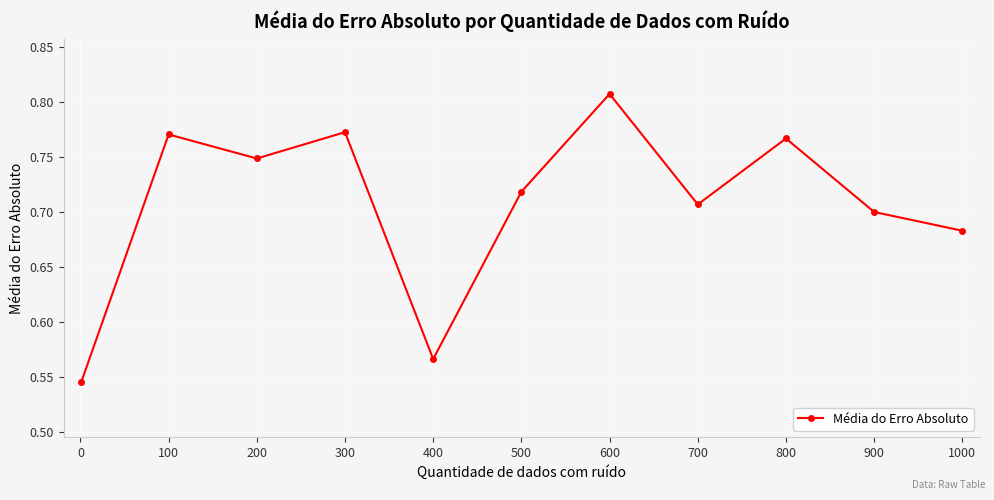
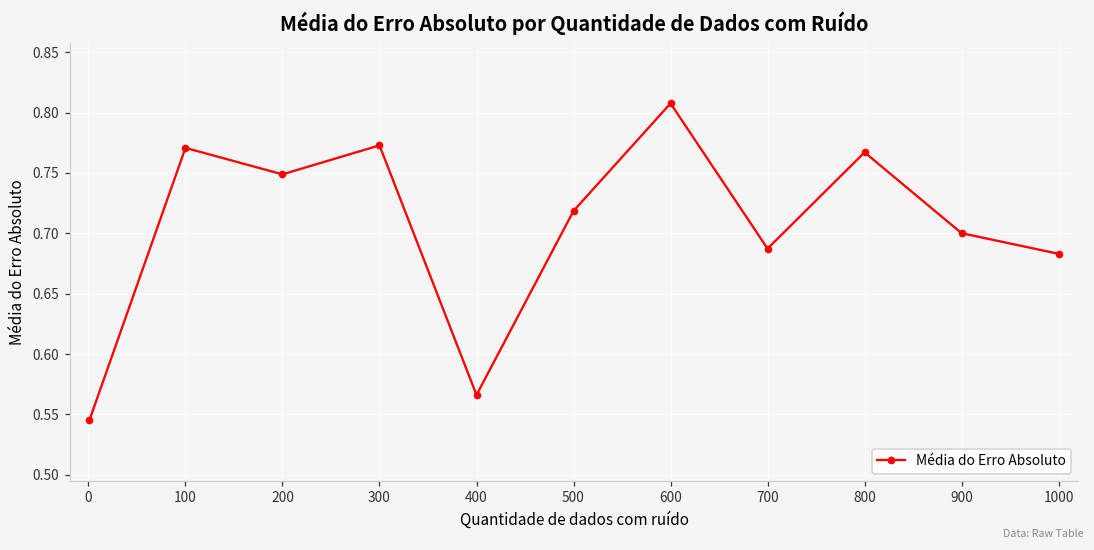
  {
    "0": 0.545,
    "100": 0.771,
    "200": 0.749,
    "300": 0.773,
    "400": 0.566,
    "500": 0.719,
    "600": 0.808,
-   "700": 0.707,
+   "700": 0.687,
    "800": 0.767,
    "900": 0.700,
    "1000": 0.683
  }
